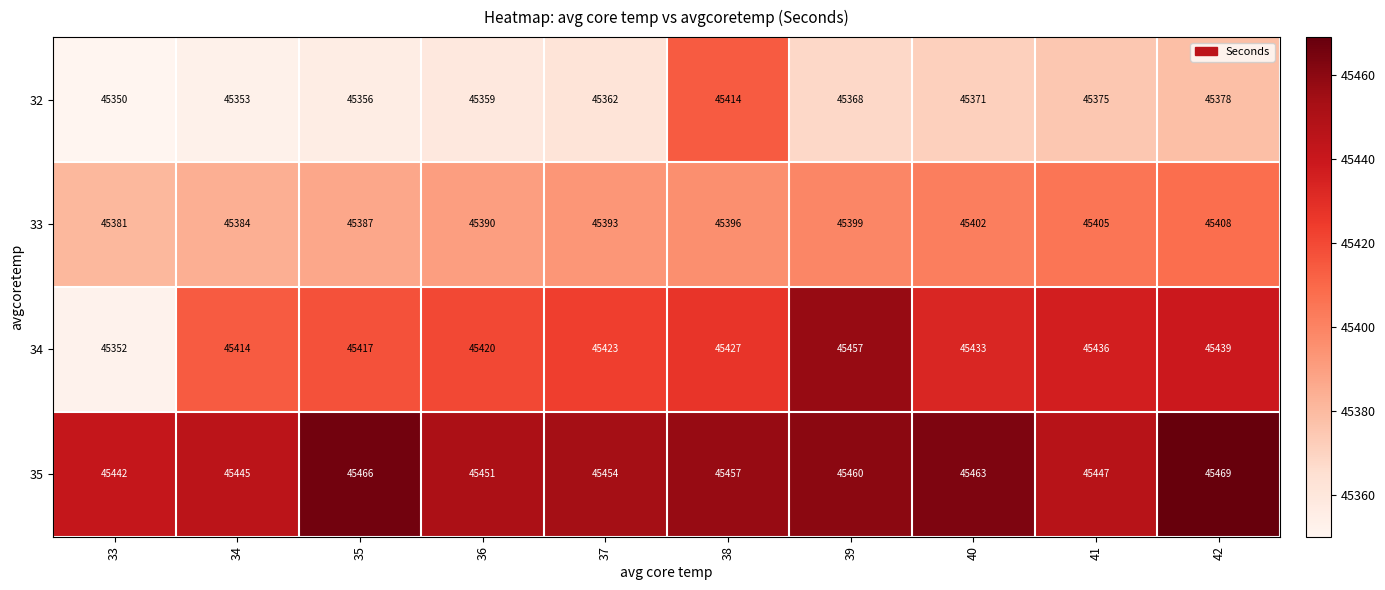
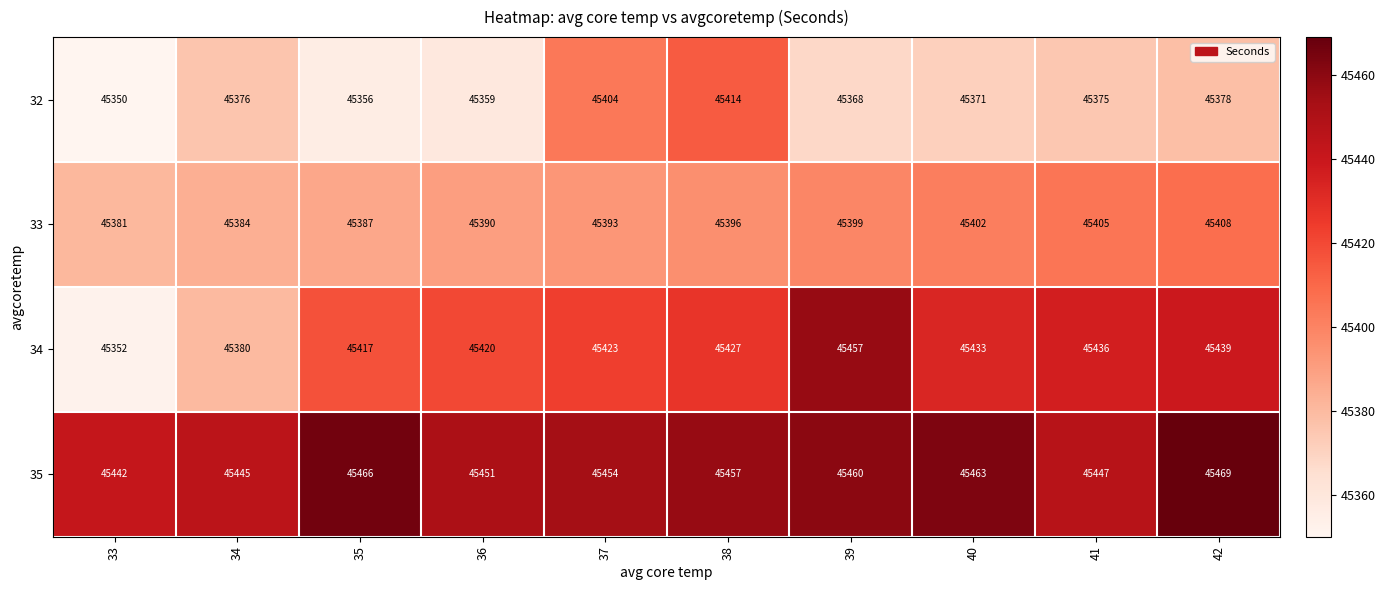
  {
    "32": {
      "33": 45350,
-     "34": 45353,
+     "34": 45376,
      "35": 45356,
      "36": 45359,
-     "37": 45362,
+     "37": 45404,
      "38": 45414,
      "39": 45368,
      "40": 45371,
      "41": 45375,
      "42": 45378
    },
    "33": {
      "33": 45381,
      "34": 45384,
      "35": 45387,
      "36": 45390,
      "37": 45393,
      "38": 45396,
      "39": 45399,
      "40": 45402,
      "41": 45405,
      "42": 45408
    },
    "34": {
      "33": 45352,
-     "34": 45414,
+     "34": 45380,
      "35": 45417,
      "36": 45420,
      "37": 45423,
      "38": 45427,
      "39": 45457,
      "40": 45433,
      "41": 45436,
      "42": 45439
    },
    "35": {
      "33": 45442,
      "34": 45445,
      "35": 45466,
      "36": 45451,
      "37": 45454,
      "38": 45457,
      "39": 45460,
      "40": 45463,
      "41": 45447,
      "42": 45469
    }
  }
